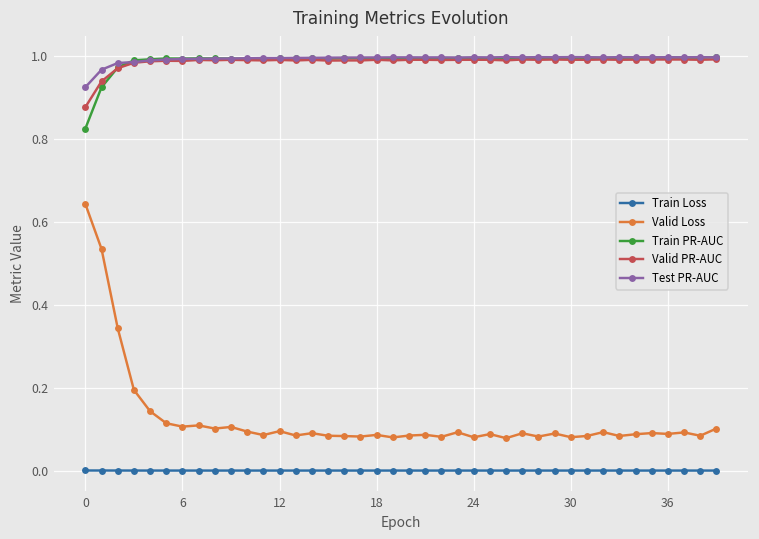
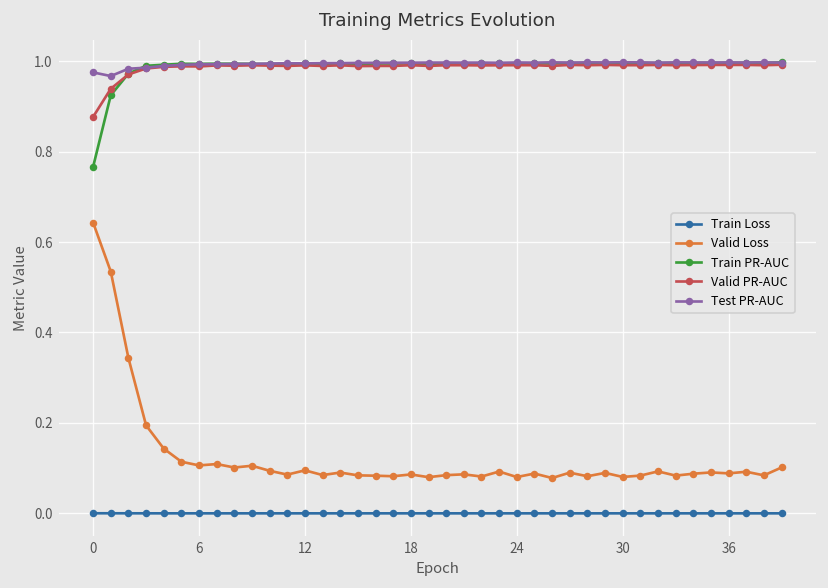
  {
    "Train Loss": {
      "0": 0.00,
      "6": 0.00,
      "12": 0.00,
      "18": 0.00,
      "24": 0.00,
      "30": 0.00,
      "36": 0.00
    },
    "Train PR-AUC": {
-     "0": 0.83
+     "0": 0.77
    },
    "Test PR-AUC": {
-     "0": 0.93
+     "0": 0.98
    }
  }
